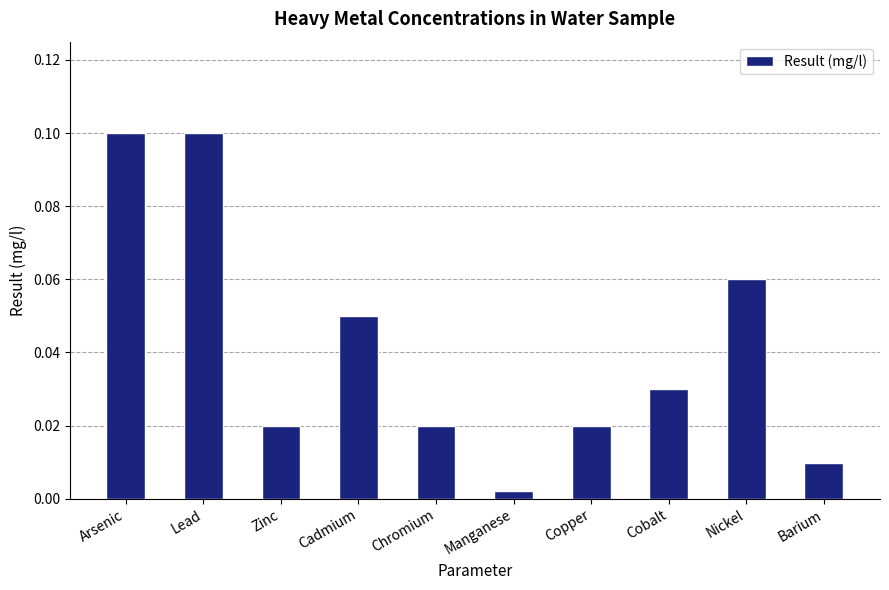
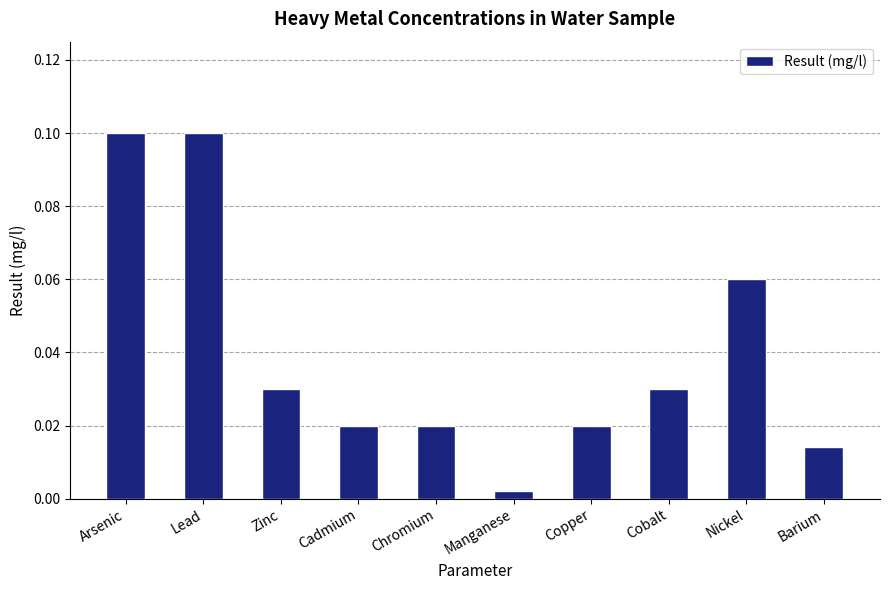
  {
    "Arsenic": 0.100,
    "Lead": 0.100,
-   "Zinc": 0.02,
-   "Cadmium": 0.05,
+   "Zinc": 0.03,
+   "Cadmium": 0.02,
    "Chromium": 0.020,
    "Manganese": 0.002,
    "Copper": 0.020,
    "Cobalt": 0.030,
    "Nickel": 0.060,
-   "Barium": 0.010
+   "Barium": 0.014
  }
